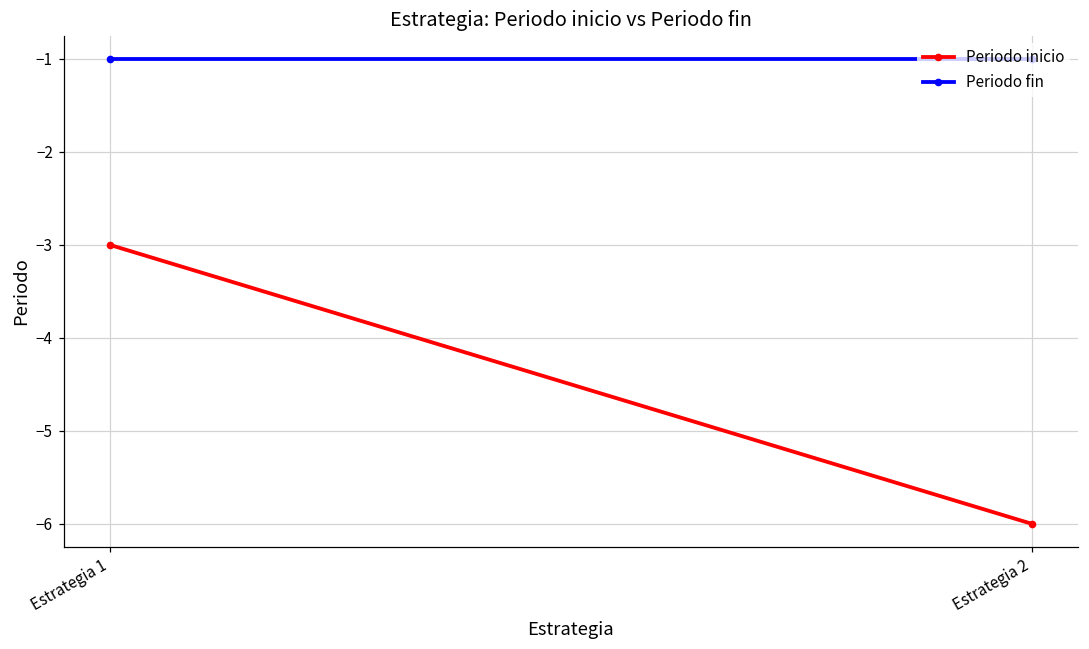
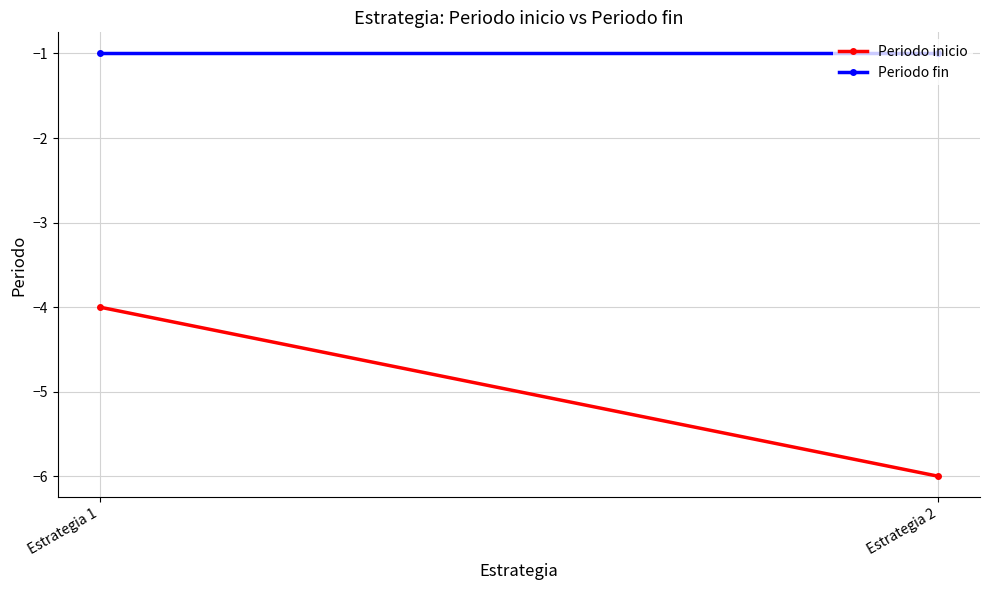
  {
    "Periodo inicio": {
-     "Estrategia 1": -3,
+     "Estrategia 1": -4,
      "Estrategia 2": -6
    },
    "Periodo fin": {
      "Estrategia 1": -1
    }
  }
